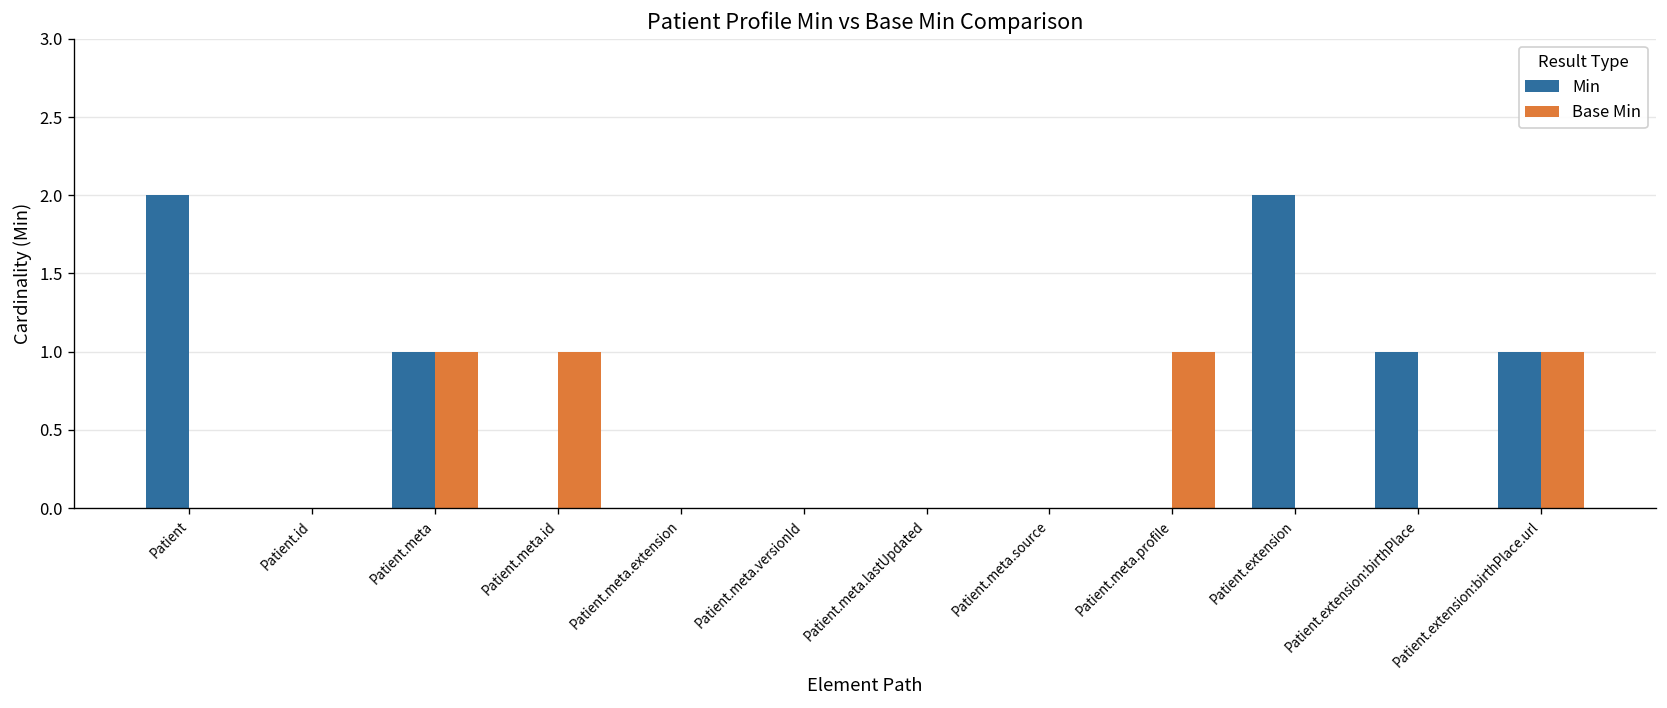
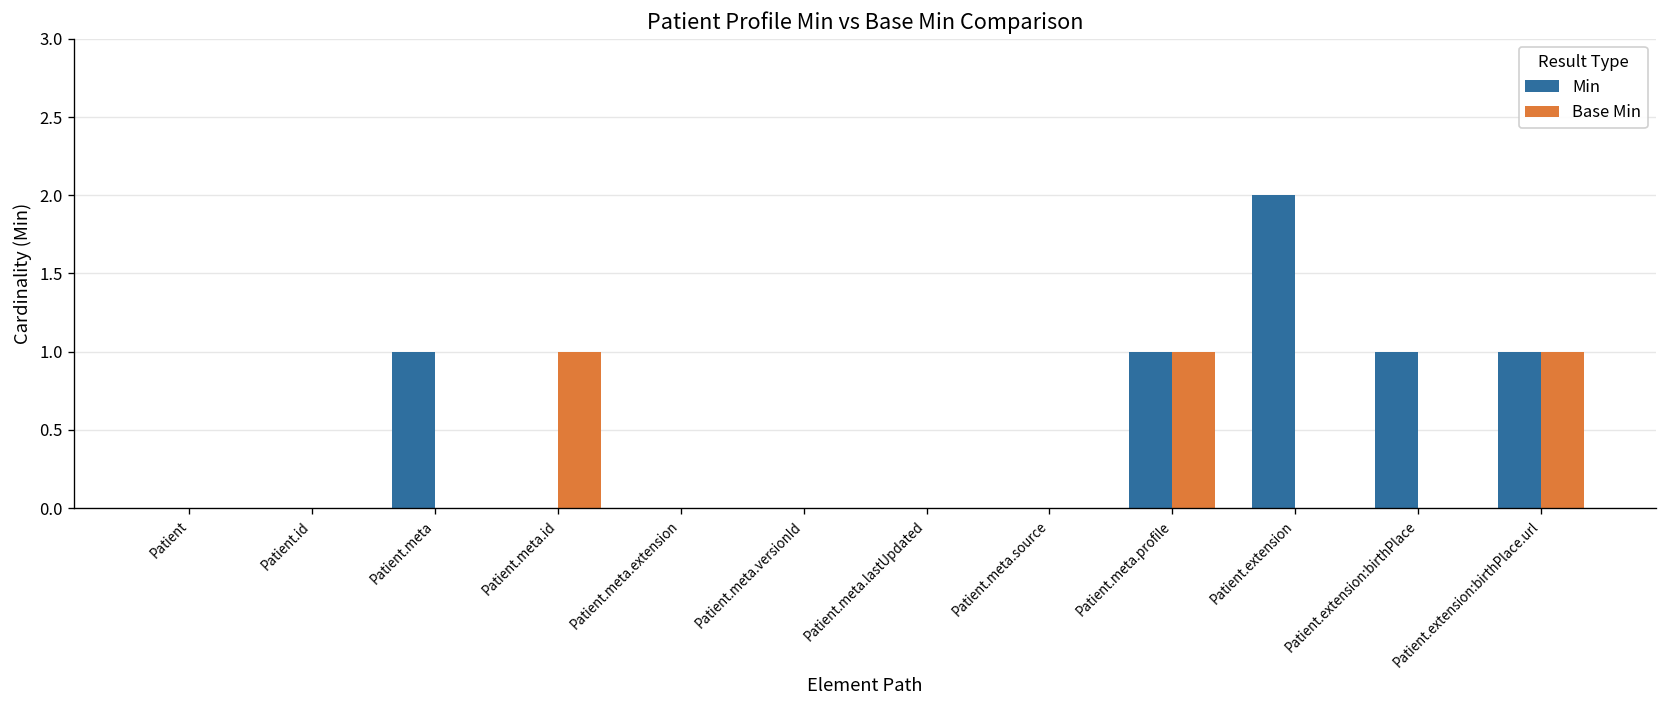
  {
    "Min": {
-     "Patient": 2,
+     "Patient": 0,
      "Patient.id": 0,
      "Patient.meta": 1,
      "Patient.meta.id": 0,
      "Patient.meta.extension": 0,
      "Patient.meta.versionId": 0,
      "Patient.meta.lastUpdated": 0,
      "Patient.meta.source": 0,
-     "Patient.meta.profile": 0,
+     "Patient.meta.profile": 1,
      "Patient.extension": 2,
      "Patient.extension:birthPlace": 1,
      "Patient.extension:birthPlace.url": 1
    },
    "Base Min": {
      "Patient": 0,
      "Patient.id": 0,
-     "Patient.meta": 1,
+     "Patient.meta": 0,
      "Patient.meta.id": 1,
      "Patient.meta.extension": 0,
      "Patient.meta.versionId": 0,
      "Patient.meta.lastUpdated": 0,
      "Patient.meta.source": 0,
      "Patient.meta.profile": 1,
      "Patient.extension": 0,
      "Patient.extension:birthPlace": 0,
      "Patient.extension:birthPlace.url": 1
    }
  }
